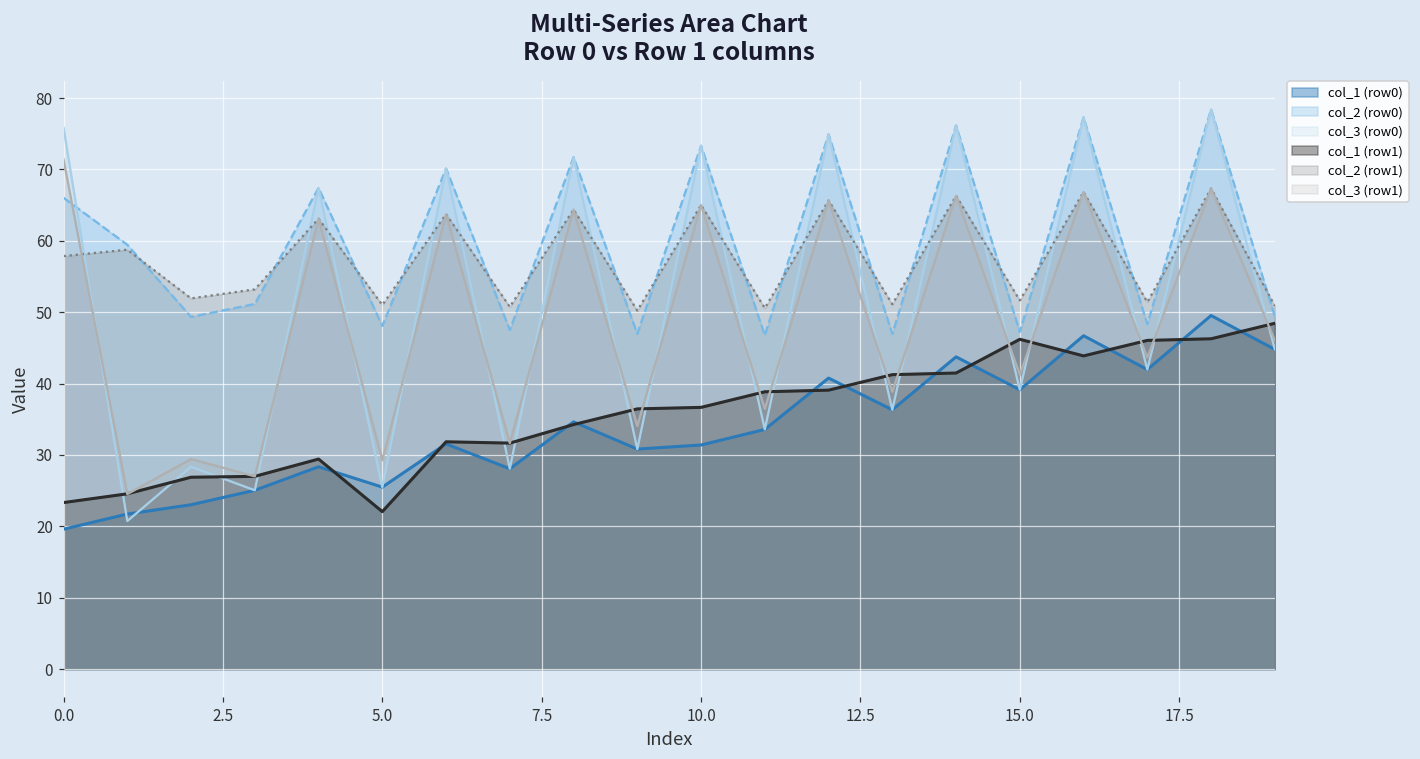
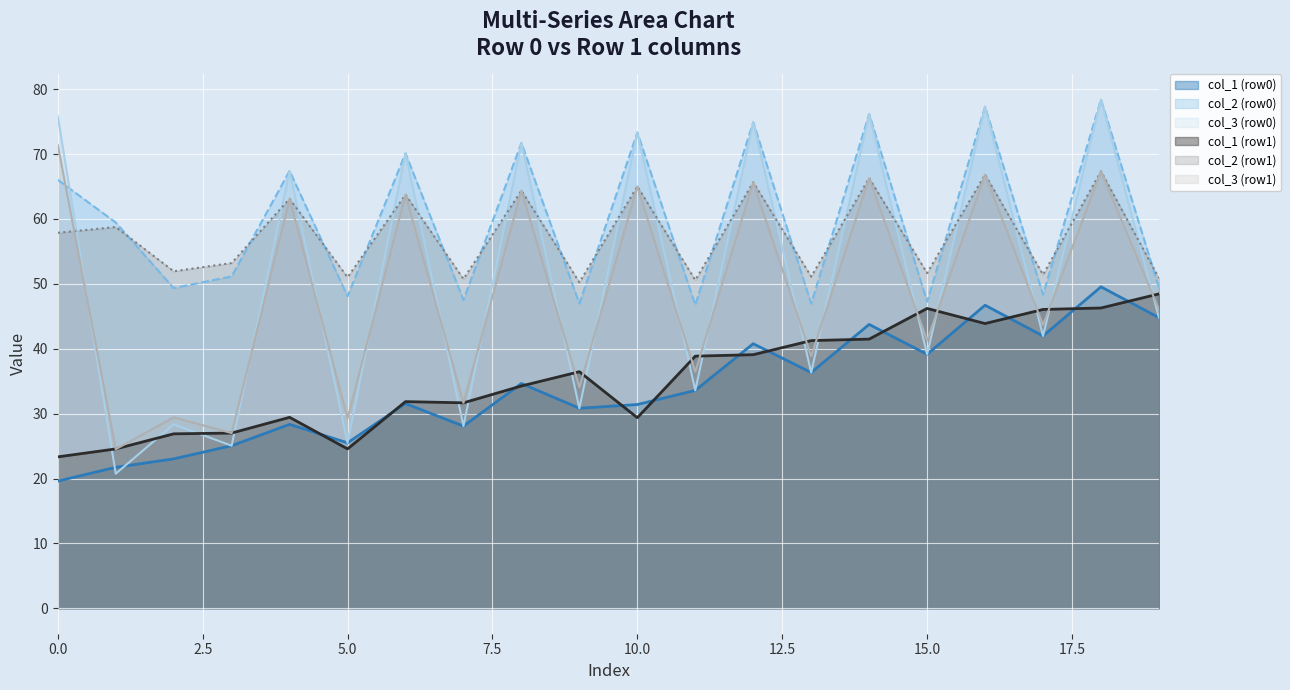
  {
    "col_1 (row0)": {
      "0.0": 20,
      "10.0": 31
    },
    "col_1 (row1)": {
      "0.0": 23,
-     "5.0": 22,
-     "10.0": 37,
+     "5.0": 25,
+     "10.0": 29,
      "15.0": 46
    }
  }
